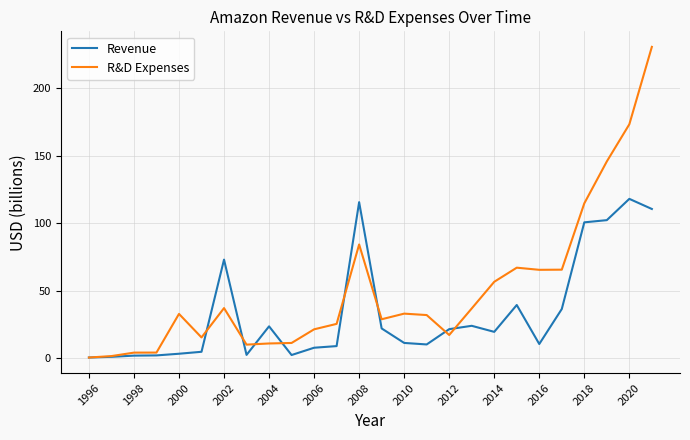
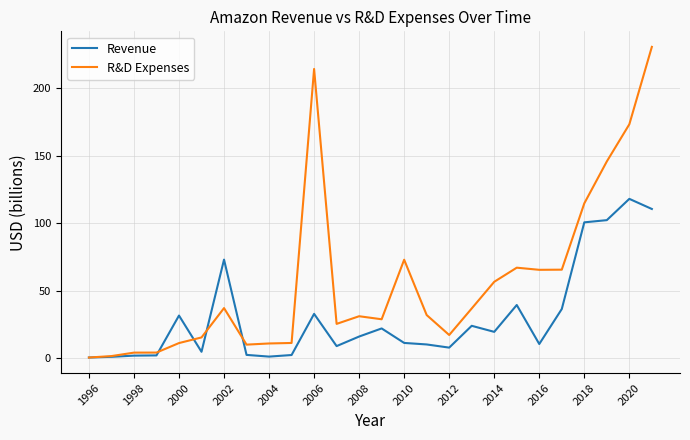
  {
    "Revenue": {
      "1998": 2,
-     "2000": 3,
+     "2000": 32,
      "2002": 73,
-     "2004": 24,
-     "2006": 8,
-     "2008": 116,
+     "2004": 1,
+     "2006": 33,
+     "2008": 16,
      "2010": 11,
-     "2012": 22,
+     "2012": 8,
      "2014": 20,
      "2016": 11,
      "2018": 101,
      "2020": 118
    },
    "R&D Expenses": {
      "1998": 4,
-     "2000": 33,
+     "2000": 11,
      "2002": 37,
      "2004": 11,
-     "2006": 22,
-     "2008": 84,
-     "2010": 33,
+     "2006": 214,
+     "2008": 31,
+     "2010": 73,
      "2012": 17,
      "2014": 57,
      "2016": 66,
      "2018": 115,
      "2020": 173
    }
  }
